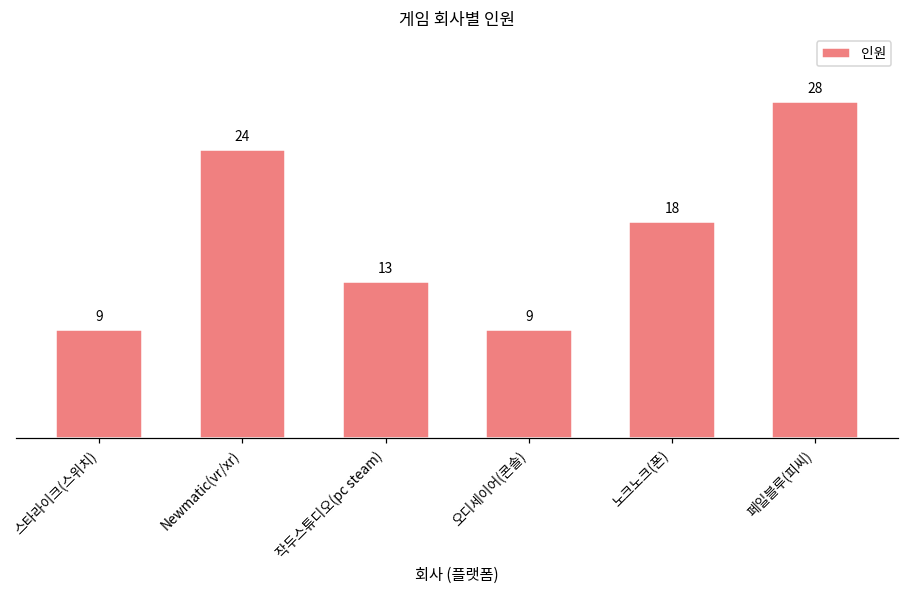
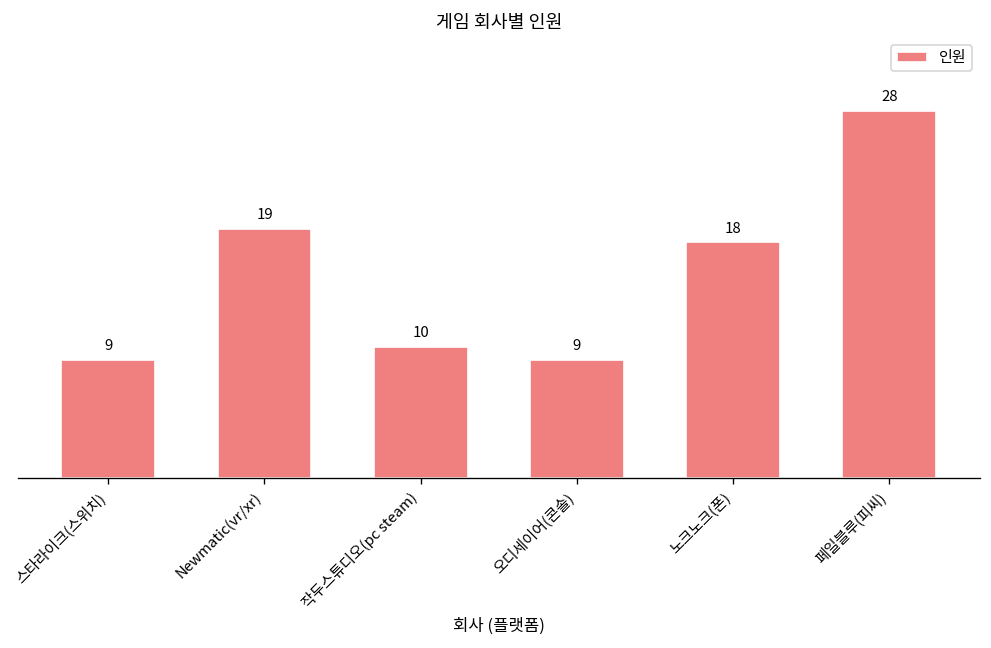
  {
    "스타라이크(스위치)": 9,
-   "Newmatic(vr/xr)": 24,
-   "작두스튜디오(pc steam)": 13,
+   "Newmatic(vr/xr)": 19,
+   "작두스튜디오(pc steam)": 10,
    "오디세이어(콘솔)": 9,
    "노크노크(폰)": 18,
    "페일블루(피씨)": 28
  }
